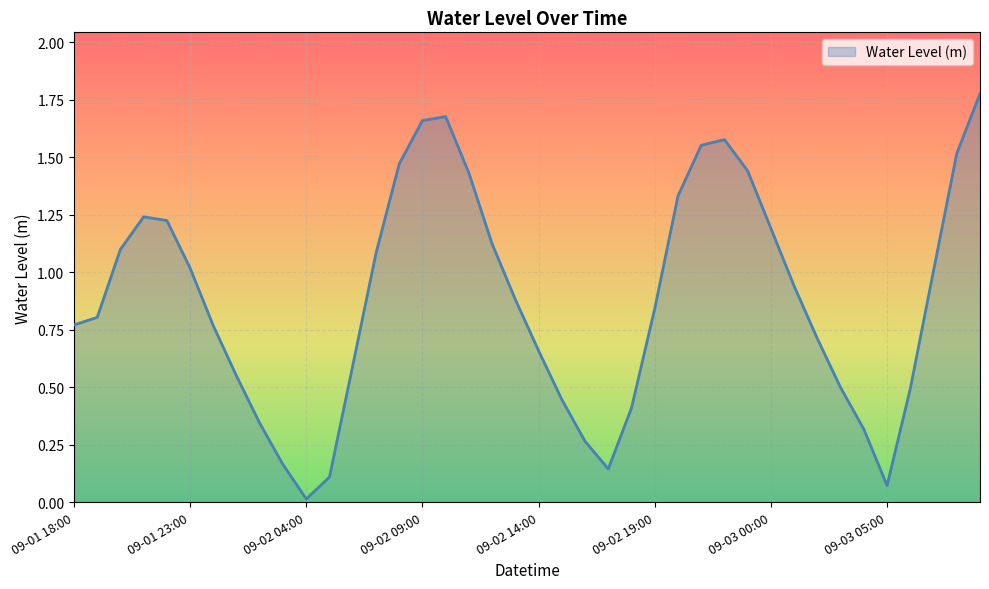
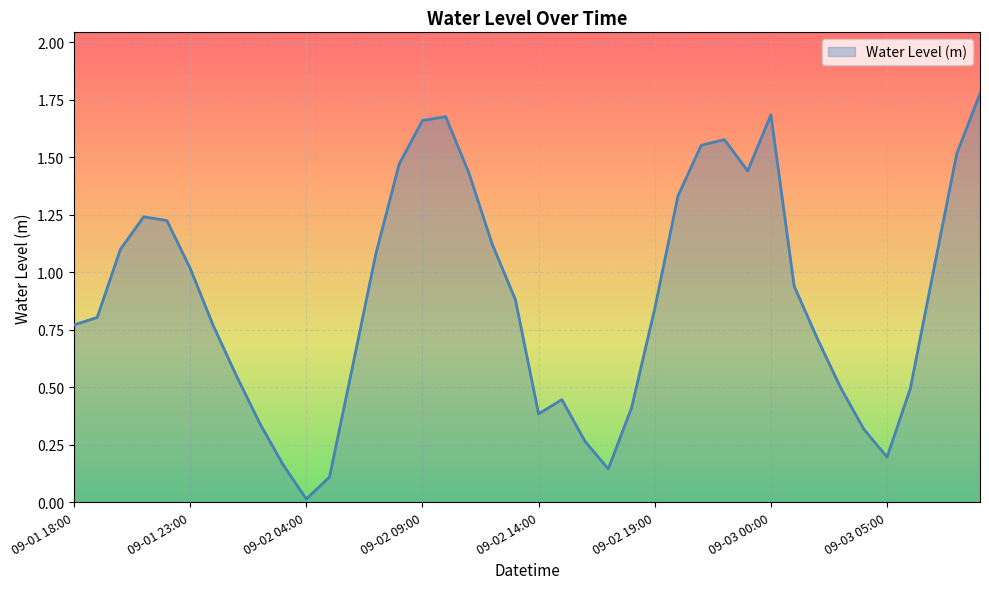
  {
    "09-01 18:00": 0.77,
    "09-01 23:00": 1.02,
    "09-02 04:00": 0.01,
    "09-02 09:00": 1.66,
-   "09-02 14:00": 0.66,
+   "09-02 14:00": 0.38,
    "09-02 19:00": 0.84,
-   "09-03 00:00": 1.19,
-   "09-03 05:00": 0.07
+   "09-03 00:00": 1.69,
+   "09-03 05:00": 0.20
  }
